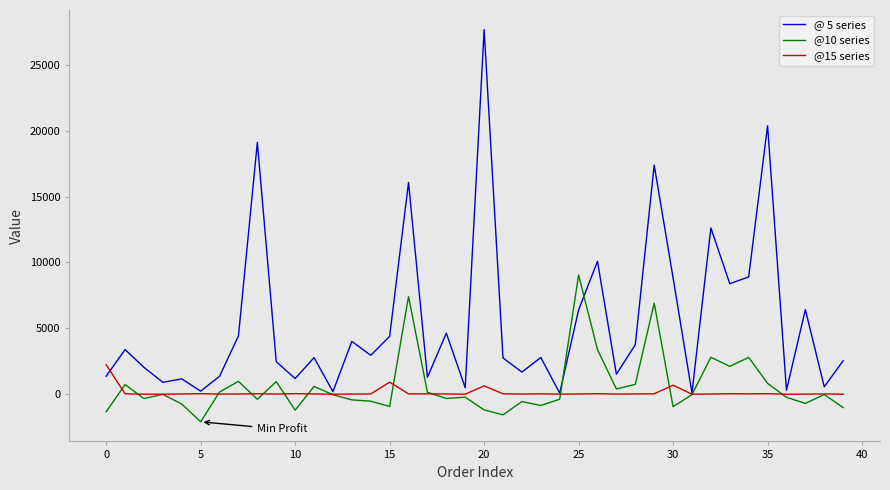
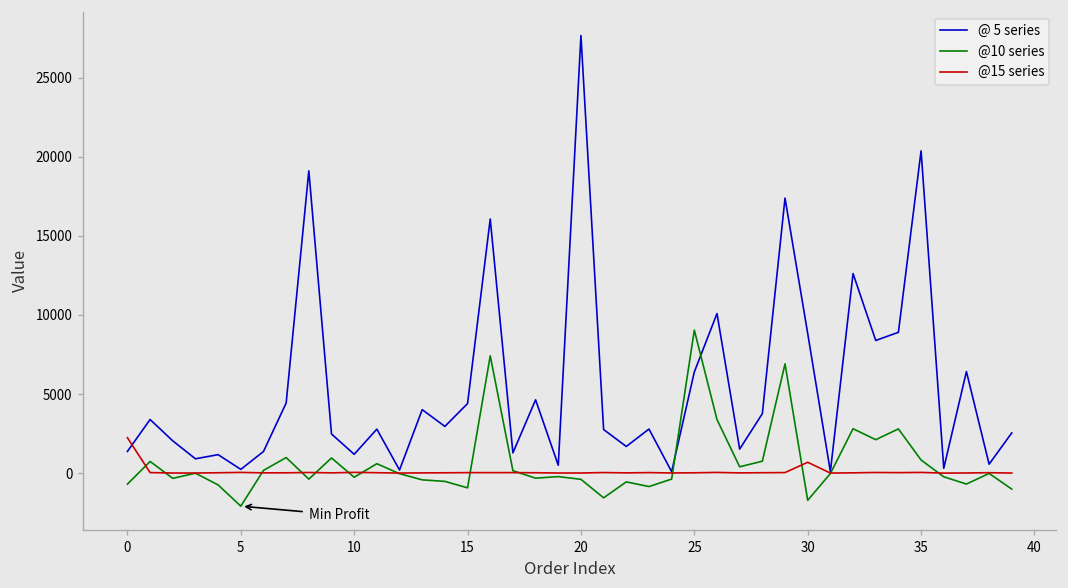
  {
    "@ 5 series": {
      "0": 1400,
      "5": 200,
      "10": 1200,
      "15": 4400,
      "20": 27700,
      "25": 6400,
      "30": 8800,
      "35": 20400
    },
    "@10 series": {
-     "0": -1300,
+     "0": -700,
      "5": -2100,
-     "10": -1200,
+     "10": -300,
      "15": -900,
-     "20": -1200,
+     "20": -400,
      "25": 9000,
-     "30": -900,
+     "30": -1700,
      "35": 800
    },
    "@15 series": {
      "0": 2200,
      "5": 0,
      "10": 0,
-     "15": 900,
-     "20": 600,
+     "15": 0,
+     "20": 0,
      "25": 0,
      "30": 700,
      "35": 0
    }
  }
